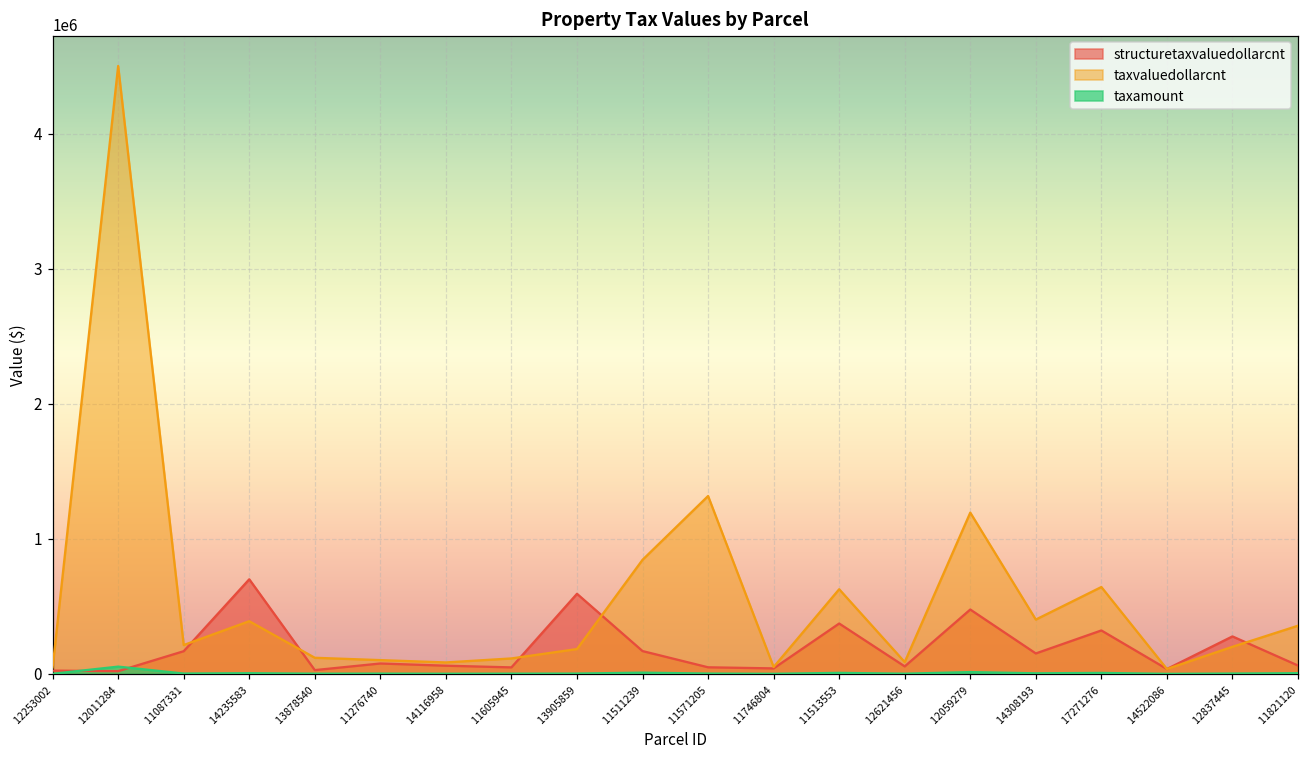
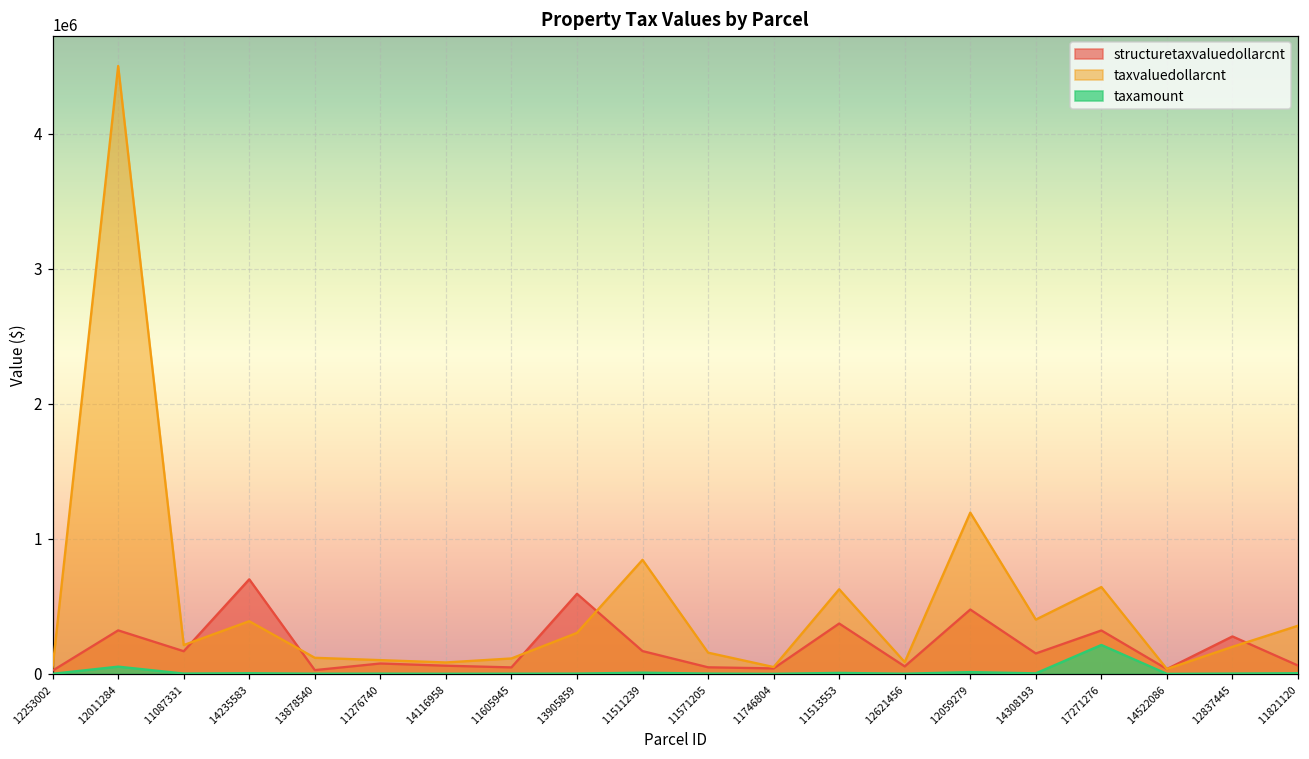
  {
    "structuretaxvaluedollarcnt": {
      "12253002": 20000,
-     "12011284": 20000,
+     "12011284": 320000,
      "11087331": 170000,
      "14235583": 700000,
      "13878540": 30000,
      "11276740": 80000,
      "14116958": 60000,
      "11605945": 50000,
      "13905859": 590000,
      "11511239": 170000,
      "11571205": 50000,
      "11513553": 370000,
      "12621456": 60000,
      "12059279": 480000,
      "14308193": 150000,
      "17271276": 320000,
      "12837445": 280000,
      "11821120": 60000
    },
    "taxvaluedollarcnt": {
      "12253002": 50000,
      "12011284": 4500000,
      "11087331": 210000,
      "14235583": 390000,
      "13878540": 120000,
      "11276740": 100000,
      "14116958": 80000,
      "11605945": 110000,
-     "13905859": 180000,
+     "13905859": 300000,
      "11511239": 840000,
-     "11571205": 1320000,
+     "11571205": 160000,
      "11513553": 630000,
      "12621456": 90000,
      "12059279": 1190000,
      "14308193": 400000,
      "17271276": 640000,
      "12837445": 200000,
      "11821120": 360000
    },
    "taxamount": {
      "12253002": 0,
      "12011284": 50000,
      "11087331": 0,
      "14235583": 10000,
      "13878540": 0,
      "11276740": 0,
      "14116958": 0,
      "11605945": 0,
      "13905859": 0,
      "11511239": 10000,
      "11571205": 0,
      "11746804": 0,
      "11513553": 10000,
      "12621456": 0,
      "12059279": 10000,
      "14308193": 0,
-     "17271276": 10000,
+     "17271276": 210000,
      "14522086": 0,
      "12837445": 0,
      "11821120": 10000
    }
  }
